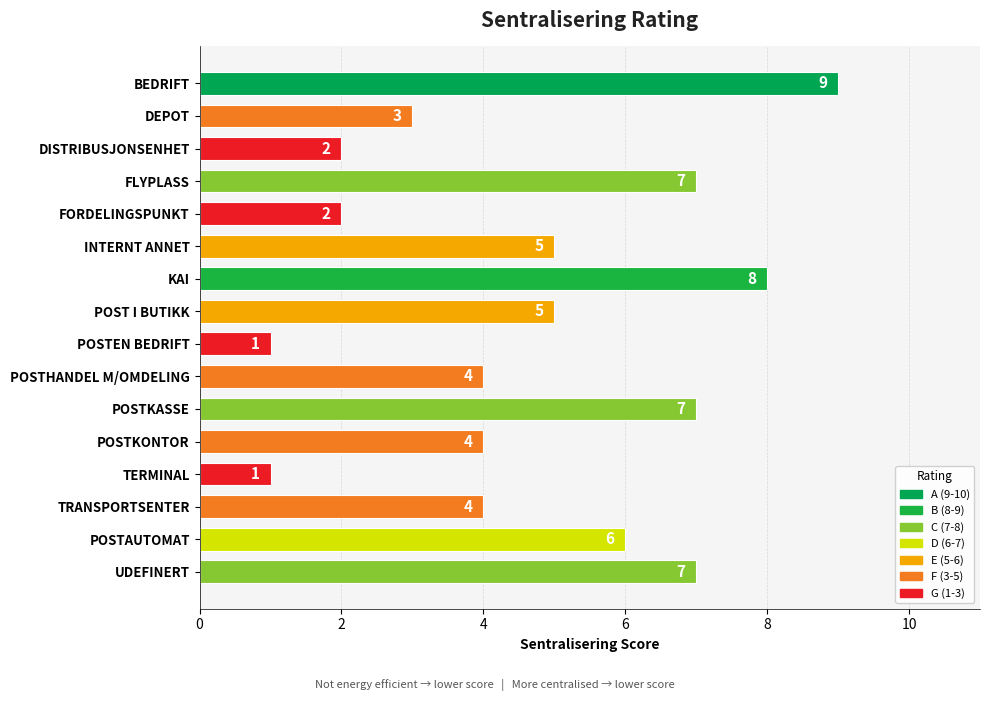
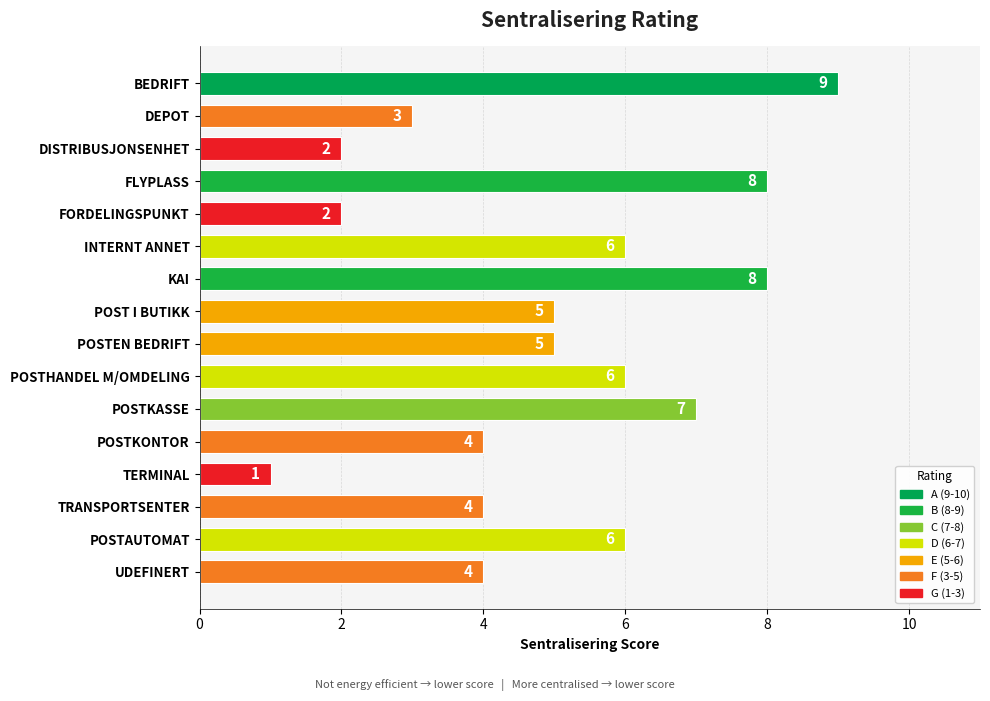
  {
    "BEDRIFT": 9,
    "DEPOT": 3,
    "DISTRIBUSJONSENHET": 2,
-   "FLYPLASS": 7,
+   "FLYPLASS": 8,
    "FORDELINGSPUNKT": 2,
-   "INTERNT ANNET": 5,
+   "INTERNT ANNET": 6,
    "KAI": 8,
    "POST I BUTIKK": 5,
-   "POSTEN BEDRIFT": 1,
-   "POSTHANDEL M/OMDELING": 4,
+   "POSTEN BEDRIFT": 5,
+   "POSTHANDEL M/OMDELING": 6,
    "POSTKASSE": 7,
    "POSTKONTOR": 4,
    "TERMINAL": 1,
    "TRANSPORTSENTER": 4,
    "POSTAUTOMAT": 6,
-   "UDEFINERT": 7
+   "UDEFINERT": 4
  }
